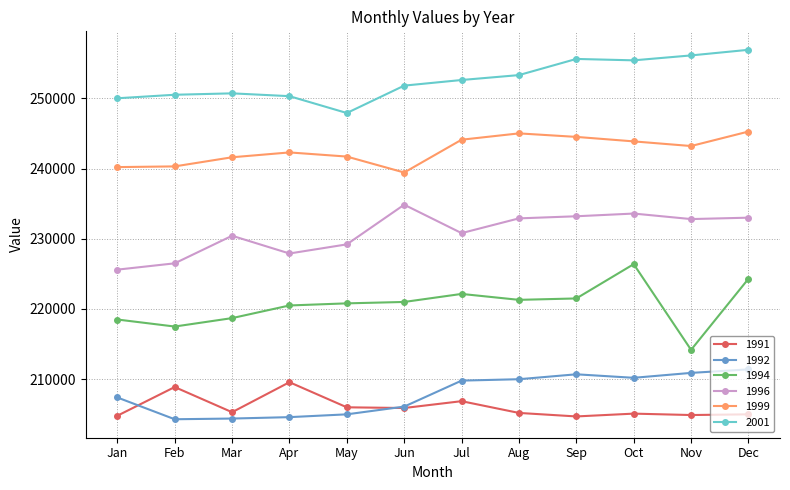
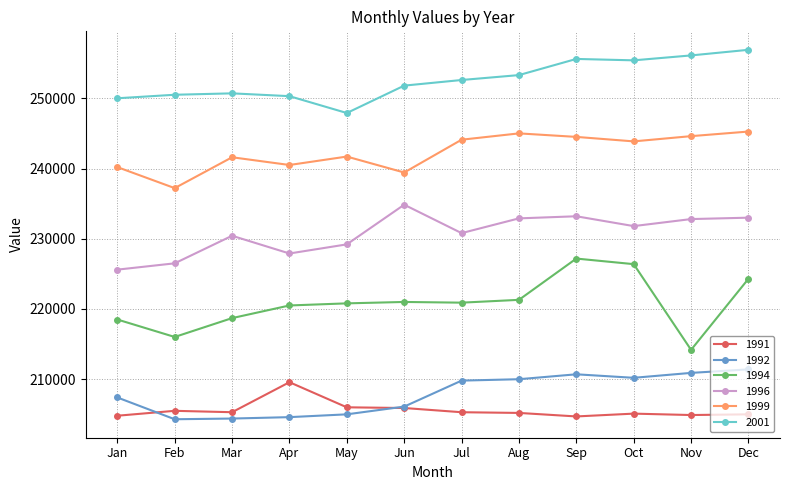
  {
    "1991": {
      "Jan": 205000,
-     "Feb": 209000,
+     "Feb": 206000,
      "Mar": 205000,
      "Apr": 210000,
      "May": 206000,
-     "Jul": 207000,
+     "Jul": 205000,
      "Aug": 205000,
      "Sep": 205000,
      "Oct": 205000,
      "Nov": 205000
    },
    "1994": {
      "Jan": 219000,
-     "Feb": 218000,
+     "Feb": 216000,
      "Mar": 219000,
      "Apr": 221000,
      "May": 221000,
      "Jun": 221000,
-     "Jul": 222000,
+     "Jul": 221000,
      "Aug": 221000,
-     "Sep": 222000,
+     "Sep": 227000,
      "Oct": 226000,
      "Nov": 214000,
      "Dec": 224000
    },
    "1996": {
      "Jan": 226000,
      "Feb": 227000,
      "Mar": 230000,
      "Apr": 228000,
      "May": 229000,
      "Jun": 235000,
      "Jul": 231000,
      "Aug": 233000,
      "Sep": 233000,
-     "Oct": 234000,
+     "Oct": 232000,
      "Nov": 233000,
      "Dec": 233000
    },
    "1999": {
      "Jan": 240000,
-     "Feb": 240000,
+     "Feb": 237000,
      "Mar": 242000,
-     "Apr": 242000,
+     "Apr": 241000,
      "May": 242000,
      "Jun": 239000,
      "Jul": 244000,
      "Aug": 245000,
      "Sep": 245000,
      "Oct": 244000,
-     "Nov": 243000,
+     "Nov": 245000,
      "Dec": 245000
    }
  }
